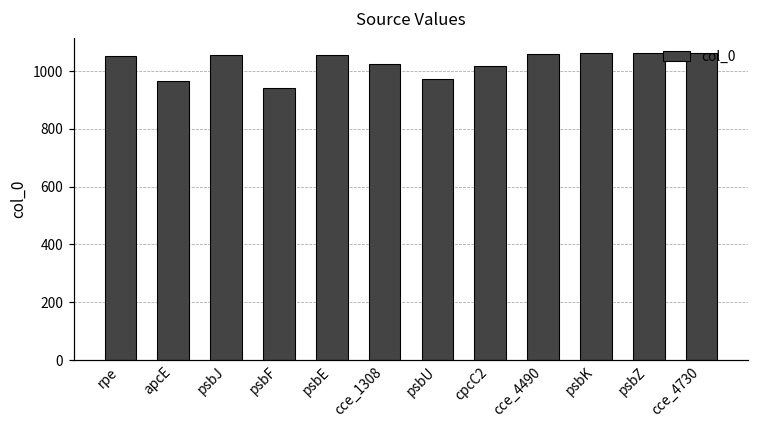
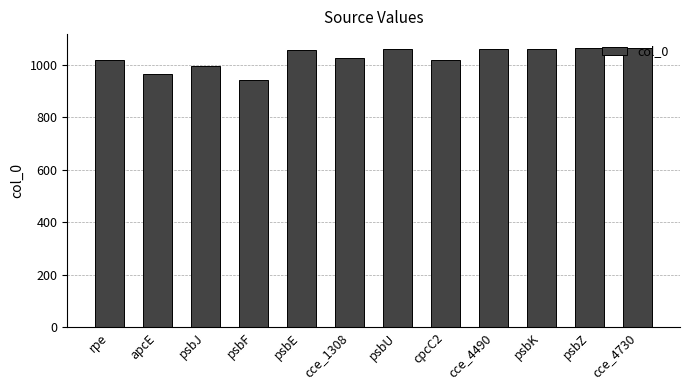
  {
-   "rpe": 1050,
+   "rpe": 1020,
    "apcE": 970,
-   "psbJ": 1050,
+   "psbJ": 990,
    "psbF": 940,
    "psbE": 1060,
    "cce_1308": 1030,
-   "psbU": 970,
+   "psbU": 1060,
    "cpcC2": 1020,
    "cce_4490": 1060,
    "psbK": 1060,
    "psbZ": 1060,
    "cce_4730": 1060
  }
